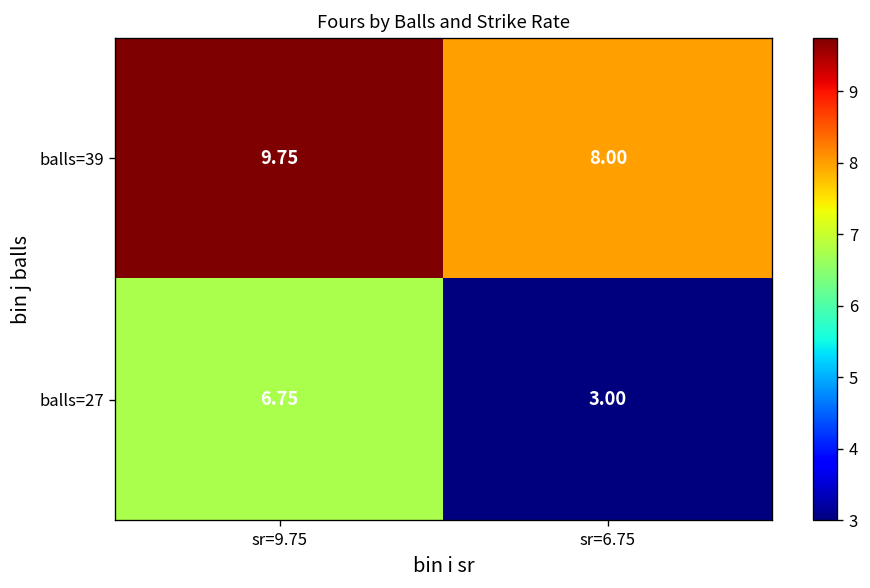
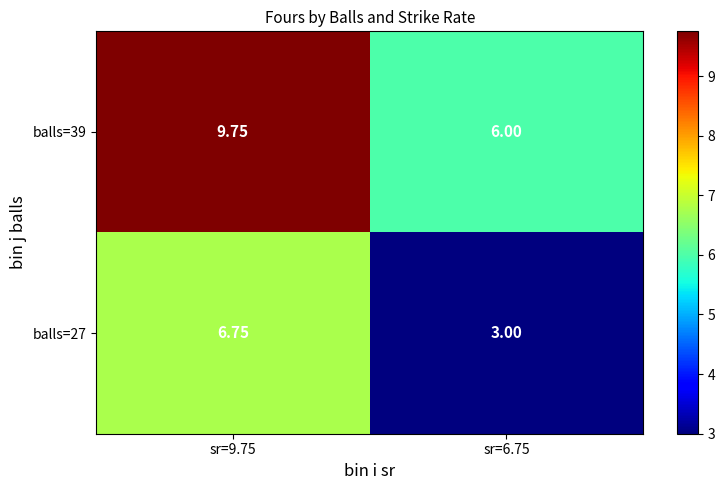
  {
    "balls=39": {
      "sr=9.75": 9.75,
-     "sr=6.75": 8.00
+     "sr=6.75": 6.00
    },
    "balls=27": {
      "sr=9.75": 6.75,
      "sr=6.75": 3.00
    }
  }
